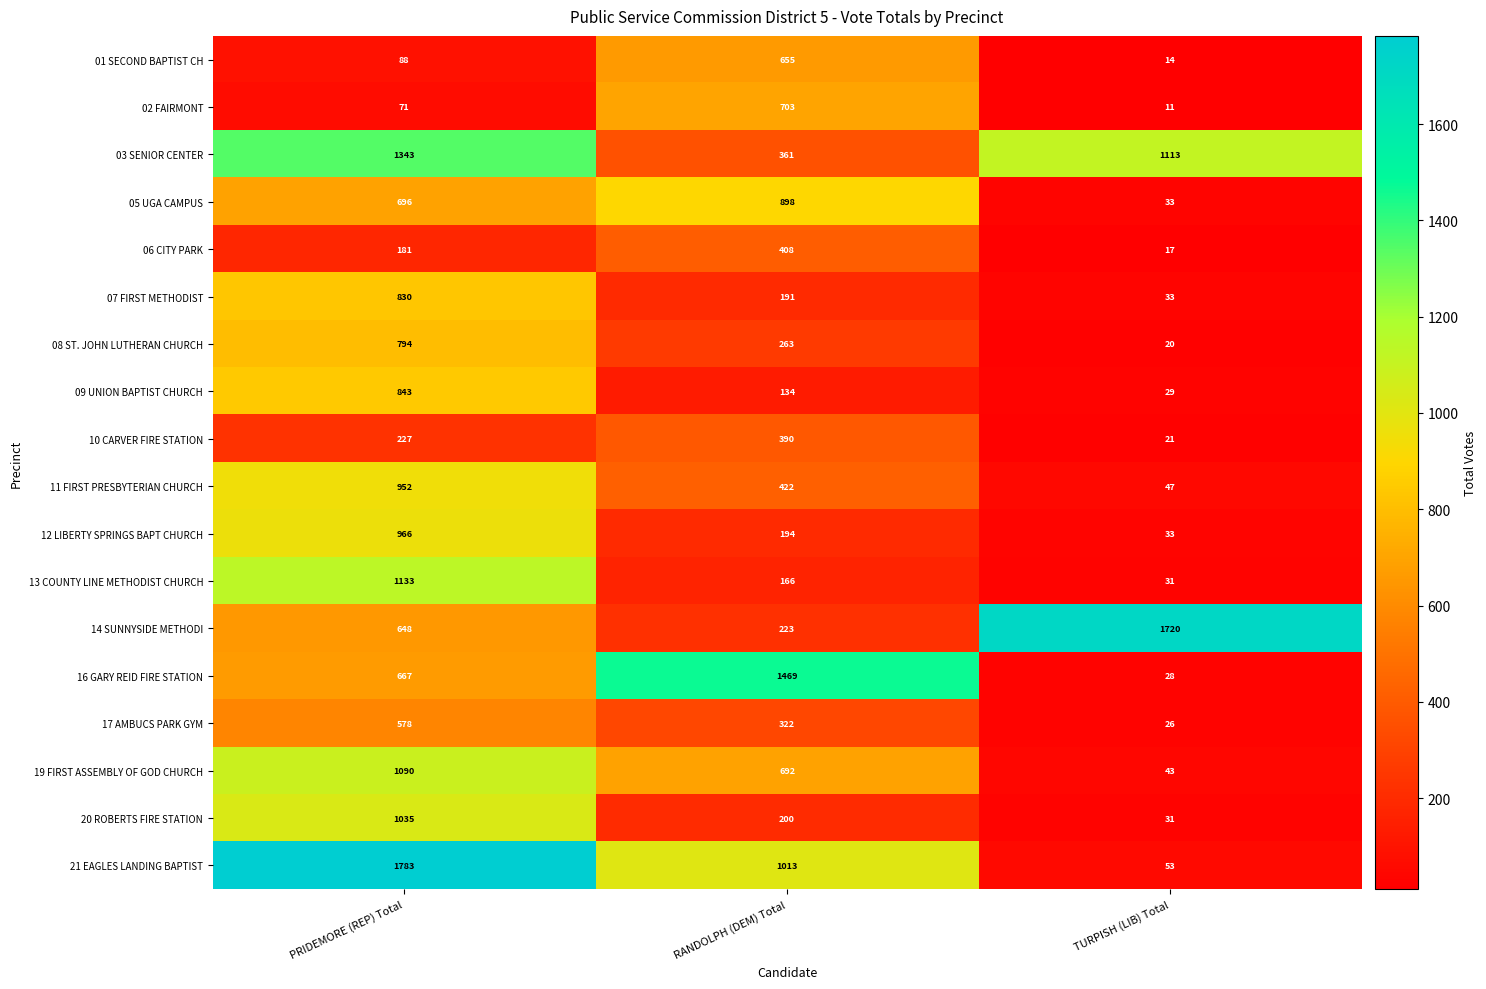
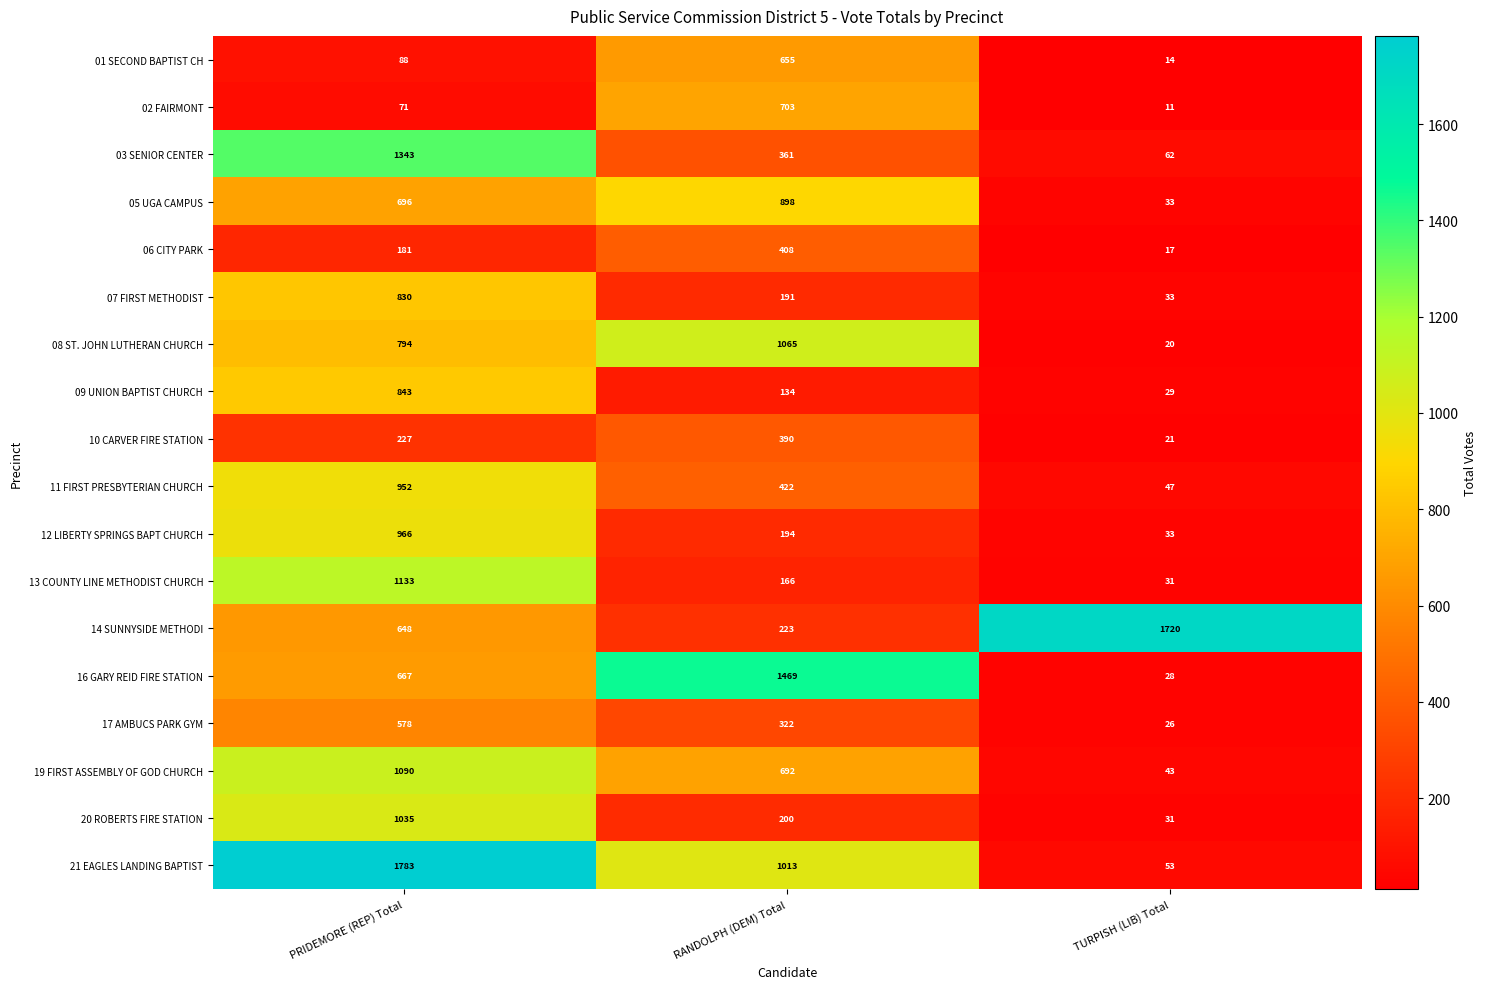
  {
    "01 SECOND BAPTIST CH": {
      "PRIDEMORE (REP) Total": 88,
      "RANDOLPH (DEM) Total": 655,
      "TURPISH (LIB) Total": 14
    },
    "02 FAIRMONT": {
      "PRIDEMORE (REP) Total": 71,
      "RANDOLPH (DEM) Total": 703,
      "TURPISH (LIB) Total": 11
    },
    "03 SENIOR CENTER": {
      "PRIDEMORE (REP) Total": 1343,
      "RANDOLPH (DEM) Total": 361,
-     "TURPISH (LIB) Total": 1113
+     "TURPISH (LIB) Total": 62
    },
    "05 UGA CAMPUS": {
      "PRIDEMORE (REP) Total": 696,
      "RANDOLPH (DEM) Total": 898,
      "TURPISH (LIB) Total": 33
    },
    "06 CITY PARK": {
      "PRIDEMORE (REP) Total": 181,
      "RANDOLPH (DEM) Total": 408,
      "TURPISH (LIB) Total": 17
    },
    "07 FIRST METHODIST": {
      "PRIDEMORE (REP) Total": 830,
      "RANDOLPH (DEM) Total": 191,
      "TURPISH (LIB) Total": 33
    },
    "08 ST. JOHN LUTHERAN CHURCH": {
      "PRIDEMORE (REP) Total": 794,
-     "RANDOLPH (DEM) Total": 263,
+     "RANDOLPH (DEM) Total": 1065,
      "TURPISH (LIB) Total": 20
    },
    "09 UNION BAPTIST CHURCH": {
      "PRIDEMORE (REP) Total": 843,
      "RANDOLPH (DEM) Total": 134,
      "TURPISH (LIB) Total": 29
    },
    "10 CARVER FIRE STATION": {
      "PRIDEMORE (REP) Total": 227,
      "RANDOLPH (DEM) Total": 390,
      "TURPISH (LIB) Total": 21
    },
    "11 FIRST PRESBYTERIAN CHURCH": {
      "PRIDEMORE (REP) Total": 952,
      "RANDOLPH (DEM) Total": 422,
      "TURPISH (LIB) Total": 47
    },
    "12 LIBERTY SPRINGS BAPT CHURCH": {
      "PRIDEMORE (REP) Total": 966,
      "RANDOLPH (DEM) Total": 194,
      "TURPISH (LIB) Total": 33
    },
    "13 COUNTY LINE METHODIST CHURCH": {
      "PRIDEMORE (REP) Total": 1133,
      "RANDOLPH (DEM) Total": 166,
      "TURPISH (LIB) Total": 31
    },
    "14 SUNNYSIDE METHODI": {
      "PRIDEMORE (REP) Total": 648,
      "RANDOLPH (DEM) Total": 223,
      "TURPISH (LIB) Total": 1720
    },
    "16 GARY REID FIRE STATION": {
      "PRIDEMORE (REP) Total": 667,
      "RANDOLPH (DEM) Total": 1469,
      "TURPISH (LIB) Total": 28
    },
    "17 AMBUCS PARK GYM": {
      "PRIDEMORE (REP) Total": 578,
      "RANDOLPH (DEM) Total": 322,
      "TURPISH (LIB) Total": 26
    },
    "19 FIRST ASSEMBLY OF GOD CHURCH": {
      "PRIDEMORE (REP) Total": 1090,
      "RANDOLPH (DEM) Total": 692,
      "TURPISH (LIB) Total": 43
    },
    "20 ROBERTS FIRE STATION": {
      "PRIDEMORE (REP) Total": 1035,
      "RANDOLPH (DEM) Total": 200,
      "TURPISH (LIB) Total": 31
    },
    "21 EAGLES LANDING BAPTIST": {
      "PRIDEMORE (REP) Total": 1783,
      "RANDOLPH (DEM) Total": 1013,
      "TURPISH (LIB) Total": 53
    }
  }
